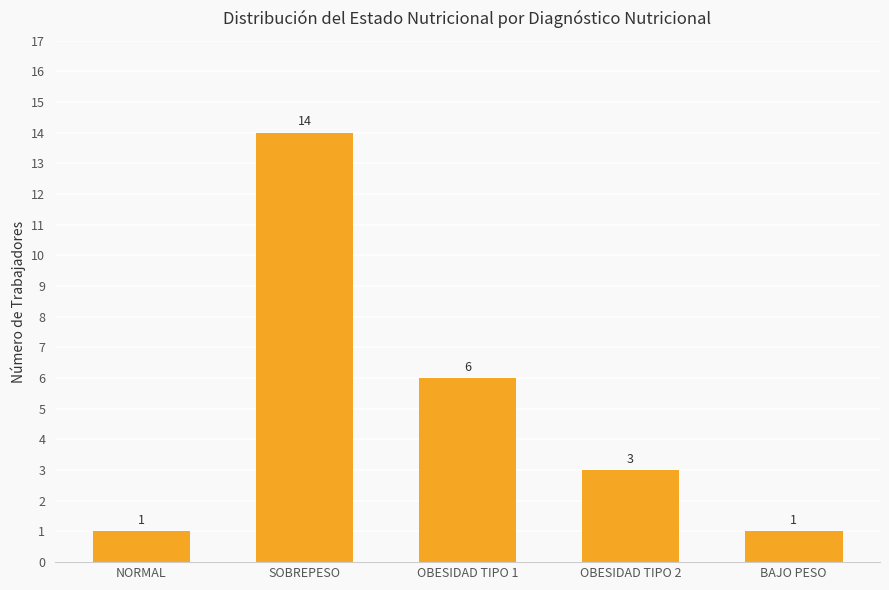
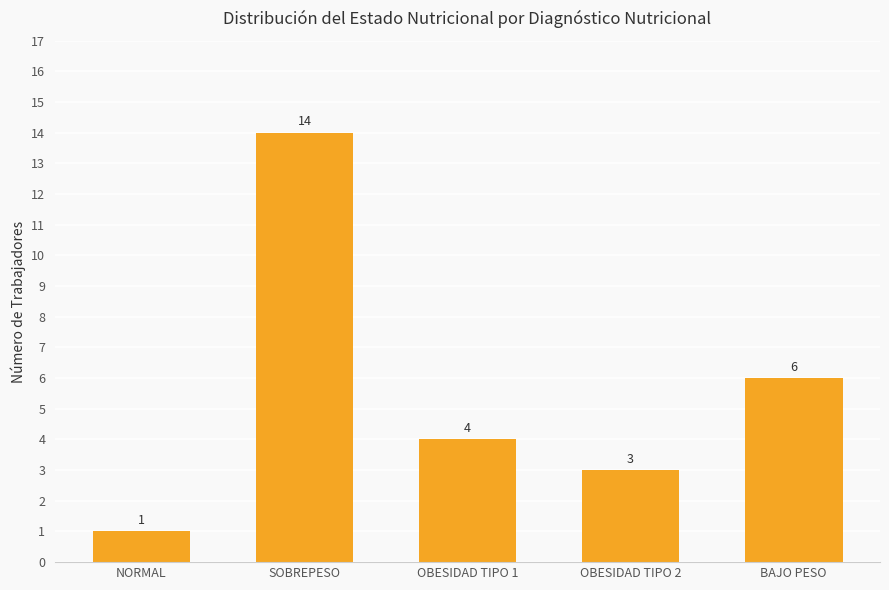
  {
    "NORMAL": 1,
    "SOBREPESO": 14,
-   "OBESIDAD TIPO 1": 6,
+   "OBESIDAD TIPO 1": 4,
    "OBESIDAD TIPO 2": 3,
-   "BAJO PESO": 1
+   "BAJO PESO": 6
  }
